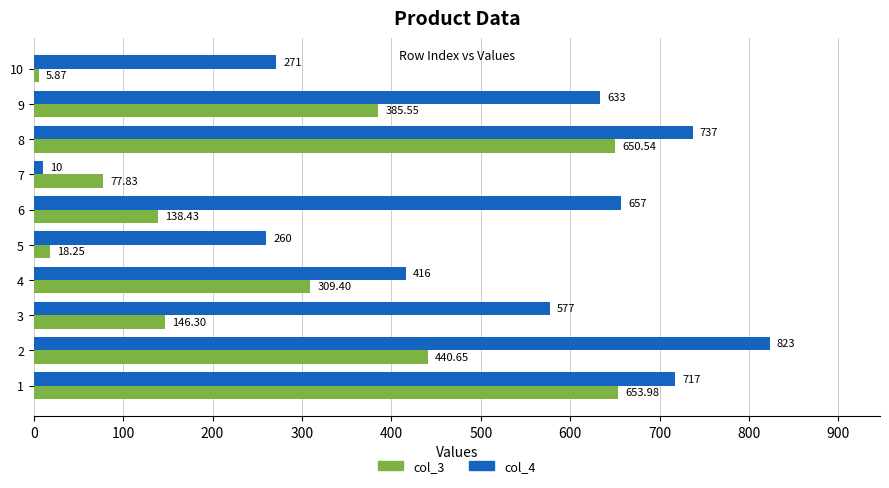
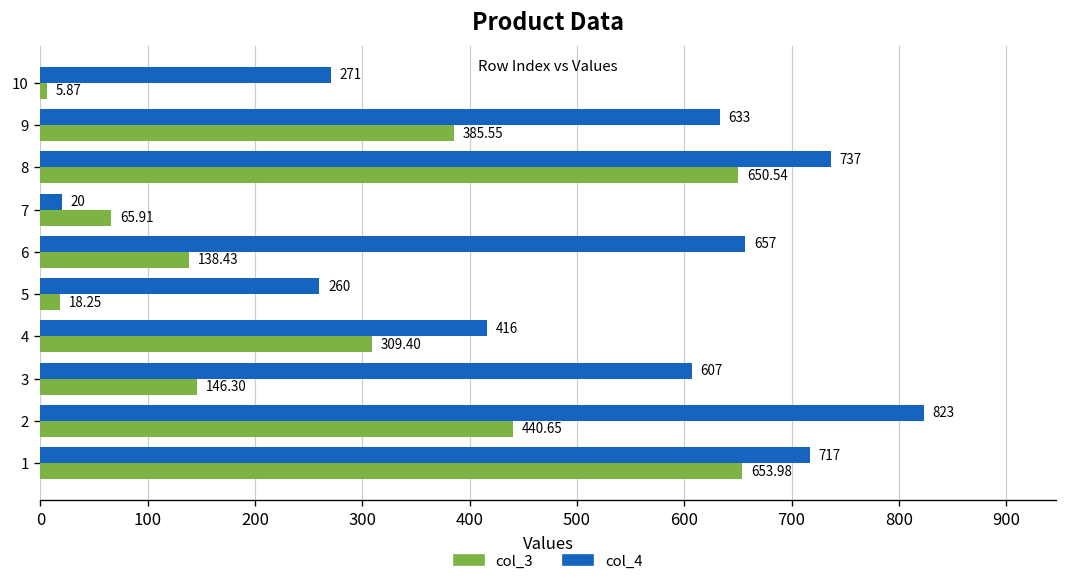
  {
    "col_4": {
      "10": 271,
      "9": 633,
      "8": 737,
-     "7": 10,
+     "7": 20,
      "6": 657,
      "5": 260,
      "4": 416,
-     "3": 577,
+     "3": 607,
      "2": 823,
      "1": 717
    },
    "col_3": {
      "10": 5.87,
      "9": 385.55,
      "8": 650.54,
-     "7": 77.83,
+     "7": 65.91,
      "6": 138.43,
      "5": 18.25,
      "4": 309.40,
      "3": 146.30,
      "2": 440.65,
      "1": 653.98
    }
  }
